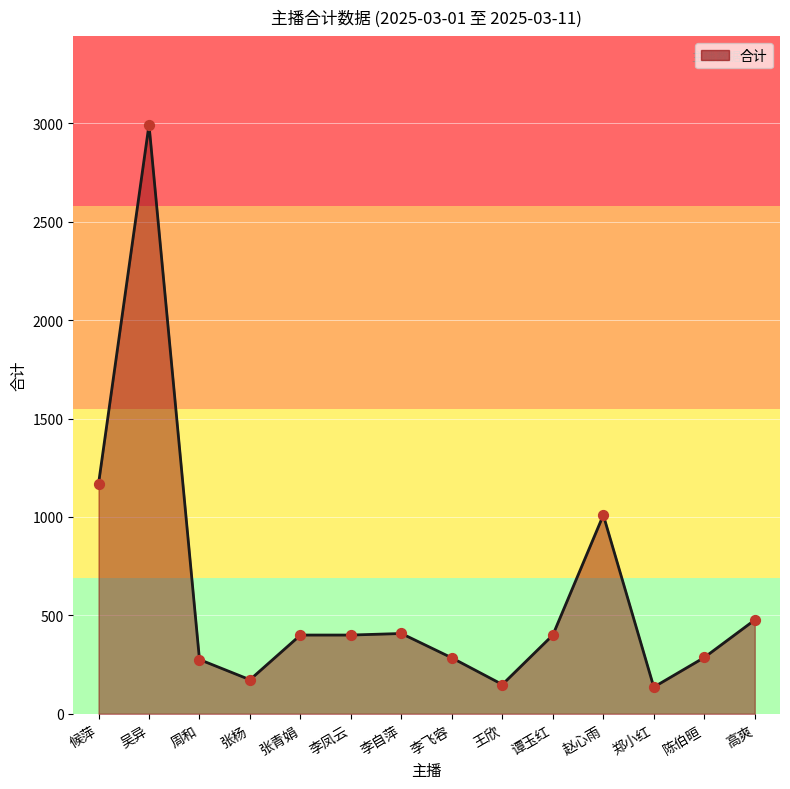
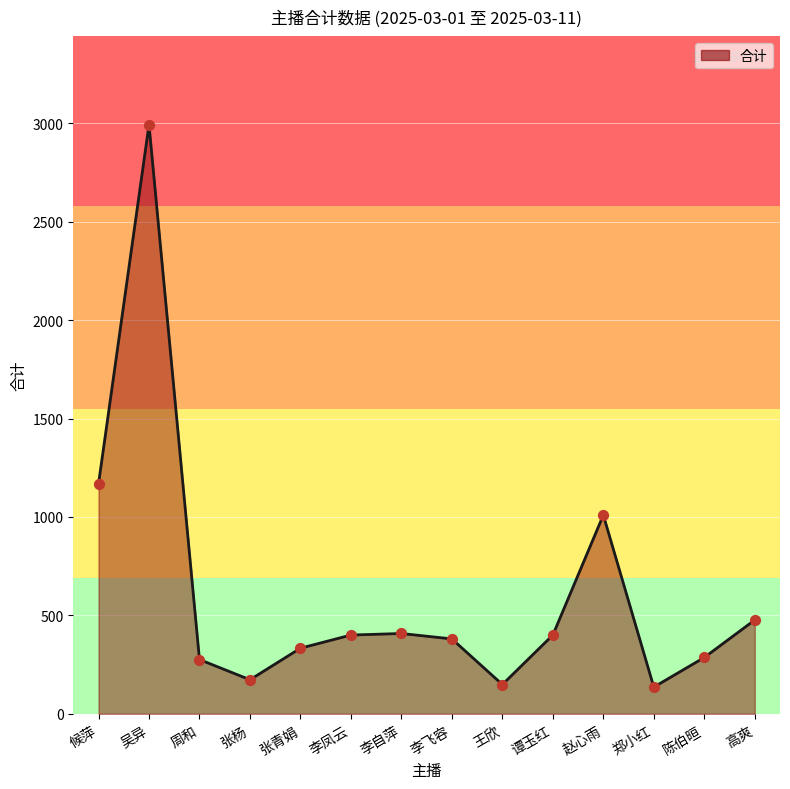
  {
    "候萍": 1170,
    "吴异": 2990,
    "周和": 280,
    "张杨": 170,
-   "张青娟": 400,
+   "张青娟": 330,
    "李凤云": 400,
    "李自萍": 410,
-   "李飞容": 280,
+   "李飞容": 380,
    "王欣": 150,
    "谭玉红": 400,
    "赵心雨": 1010,
    "郑小红": 140,
    "陈伯晅": 290,
    "高爽": 480
  }
